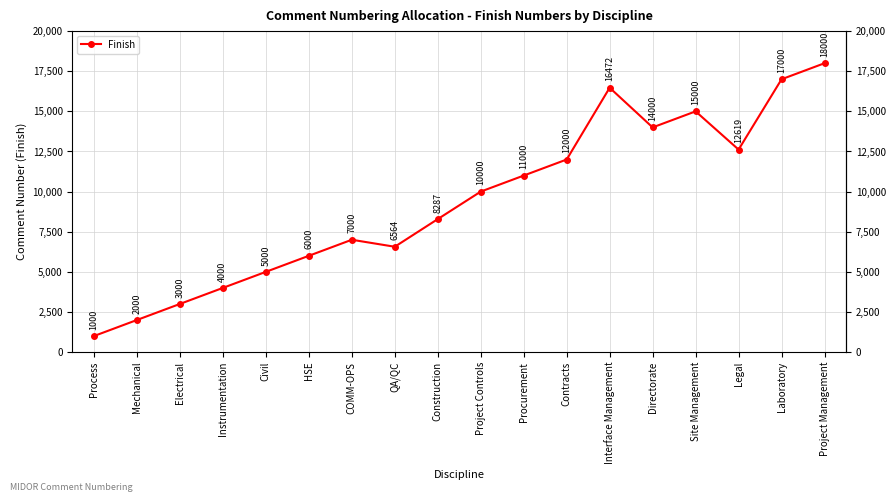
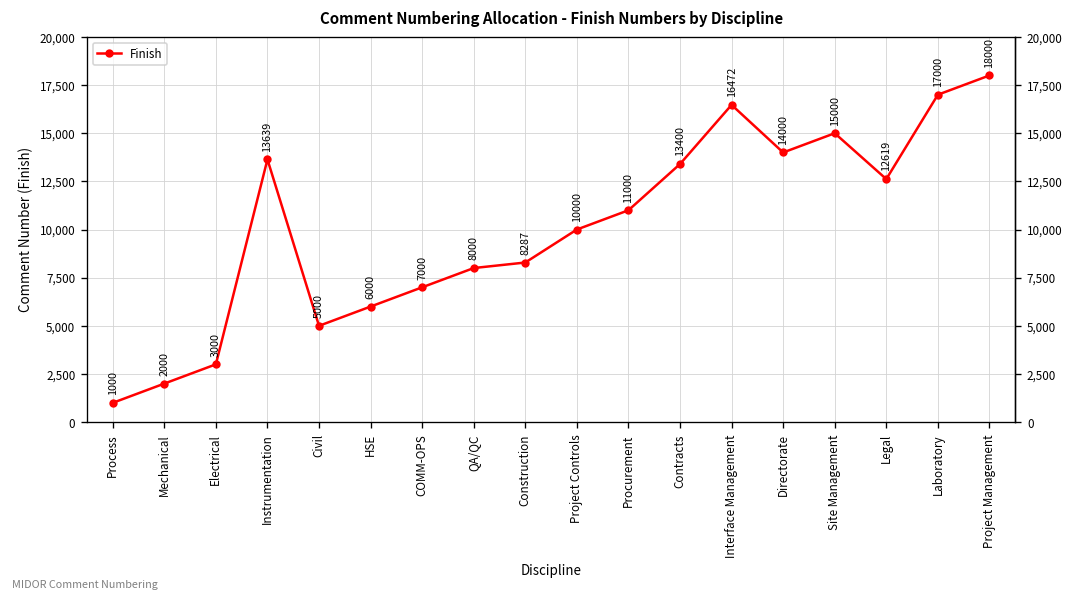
  {
    "Process": 1000,
    "Mechanical": 2000,
    "Electrical": 3000,
-   "Instrumentation": 4000,
+   "Instrumentation": 13639,
    "Civil": 5000,
    "HSE": 6000,
    "COMM-OPS": 7000,
-   "QA/QC": 6564,
+   "QA/QC": 8000,
    "Construction": 8287,
    "Project Controls": 10000,
    "Procurement": 11000,
-   "Contracts": 12000,
+   "Contracts": 13400,
    "Interface Management": 16472,
    "Directorate": 14000,
    "Site Management": 15000,
    "Legal": 12619,
    "Laboratory": 17000,
    "Project Management": 18000
  }
